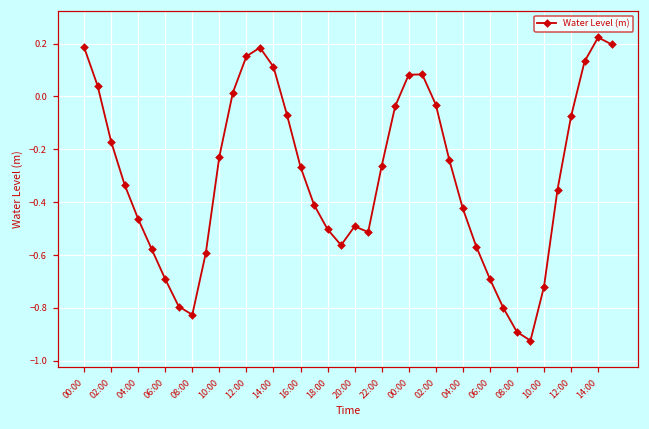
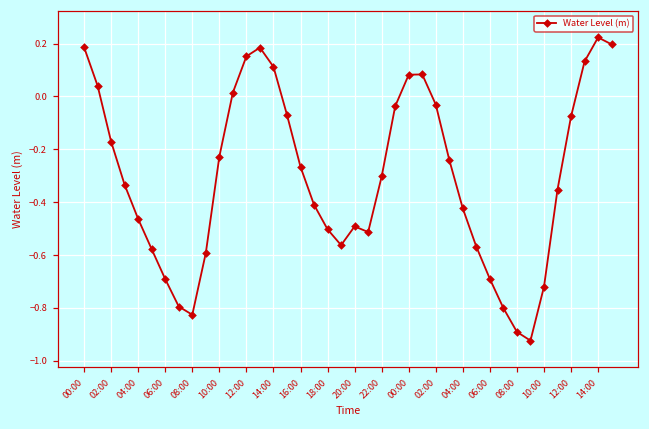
  {
    "16:00": -0.27,
    "18:00": -0.50,
    "20:00": -0.49,
-   "22:00": -0.26
+   "22:00": -0.30
  }
